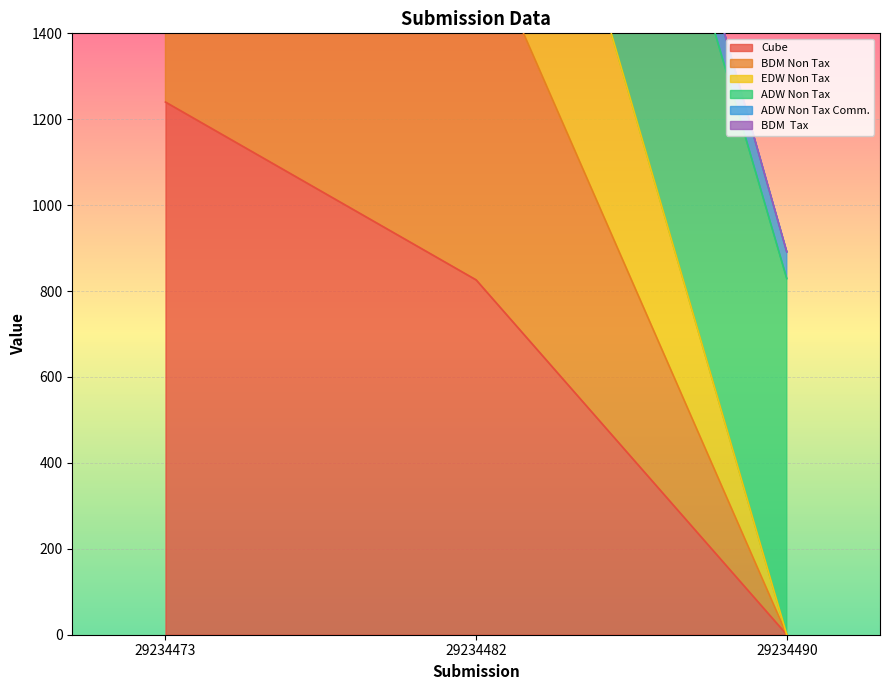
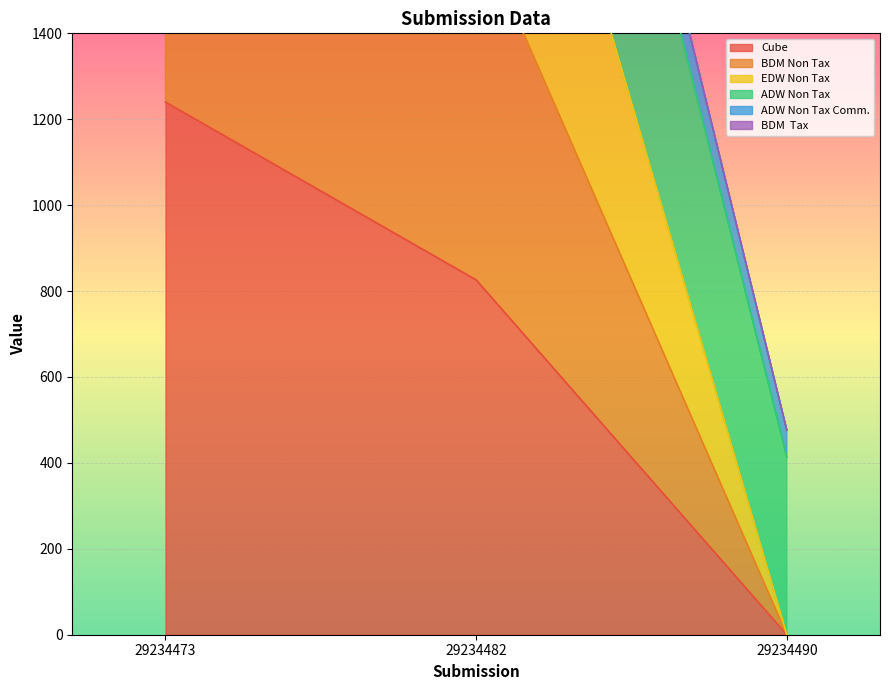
  {
    "ADW Non Tax": {
-     "29234490": 830
+     "29234490": 410
    }
  }
